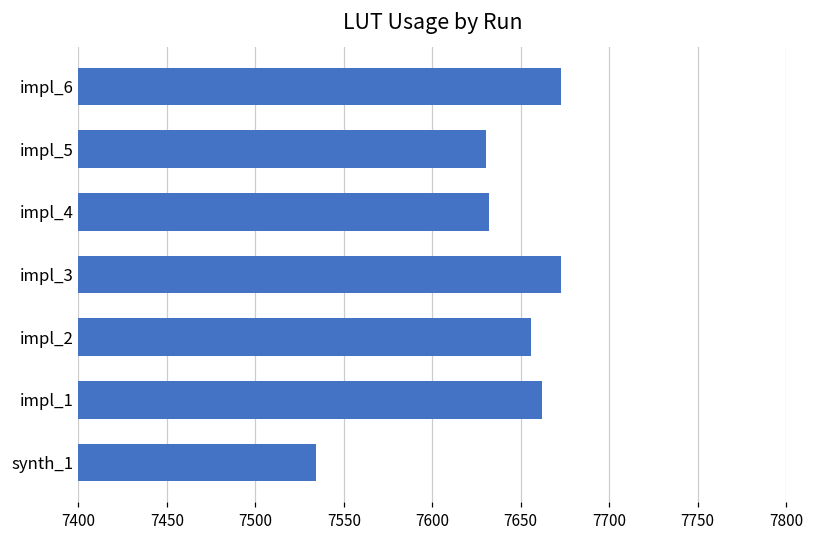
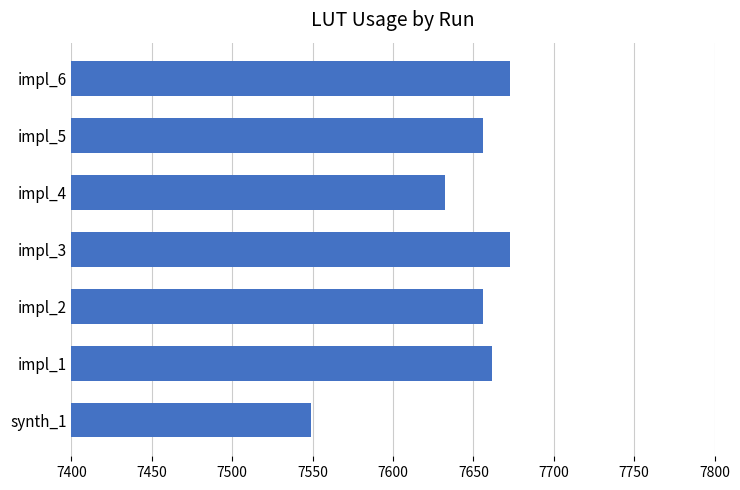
  {
    "impl_6": 7673,
-   "impl_5": 7630,
+   "impl_5": 7656,
    "impl_4": 7632,
    "impl_3": 7673,
    "impl_2": 7656,
    "impl_1": 7662,
-   "synth_1": 7534
+   "synth_1": 7549
  }
